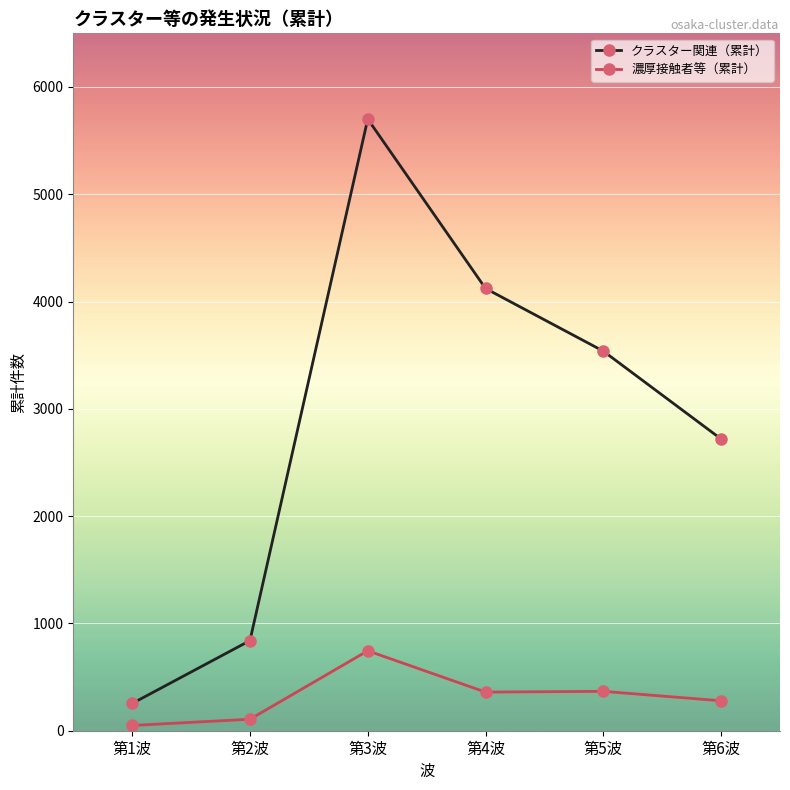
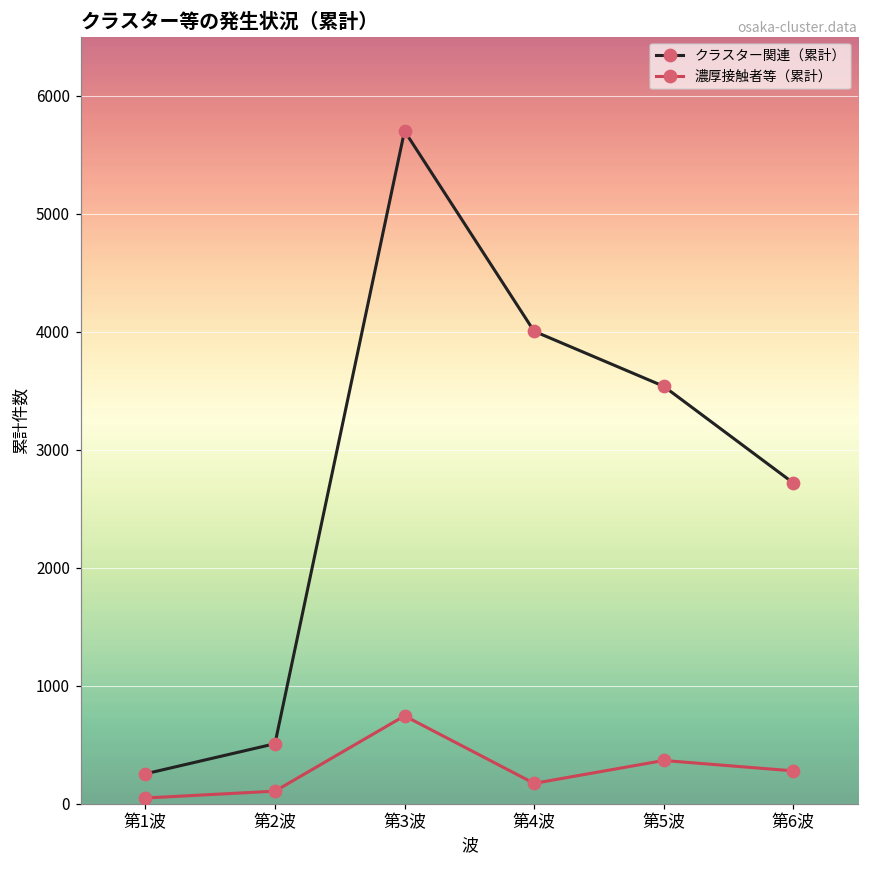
  {
    "クラスター関連（累計）": {
      "第1波": 250,
-     "第2波": 840,
+     "第2波": 510,
      "第3波": 5700,
-     "第4波": 4120,
+     "第4波": 4000,
      "第5波": 3540,
      "第6波": 2720
    },
    "濃厚接触者等（累計）": {
      "第1波": 50,
      "第2波": 110,
      "第3波": 750,
-     "第4波": 360,
+     "第4波": 170,
      "第5波": 370,
      "第6波": 280
    }
  }
